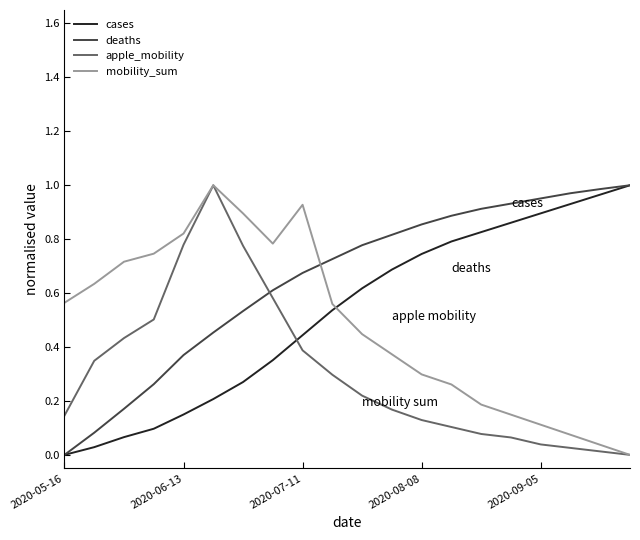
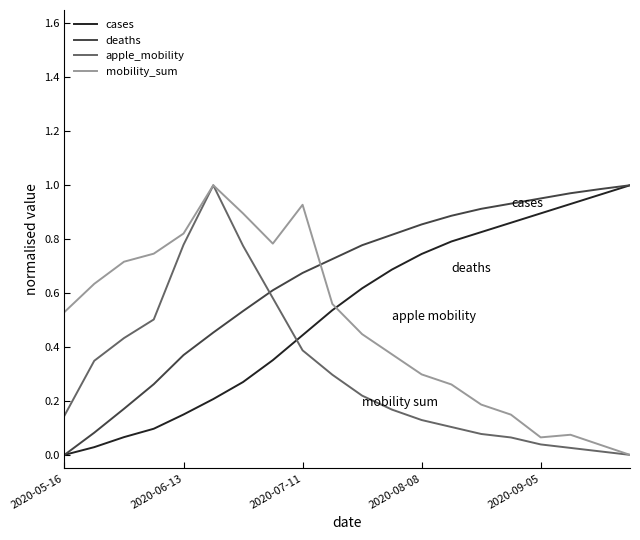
  {
    "mobility_sum": {
-     "2020-05-16": 0.56,
+     "2020-05-16": 0.53,
      "2020-06-13": 0.82,
      "2020-07-11": 0.93,
      "2020-08-08": 0.30,
-     "2020-09-05": 0.11
+     "2020-09-05": 0.06
    }
  }
